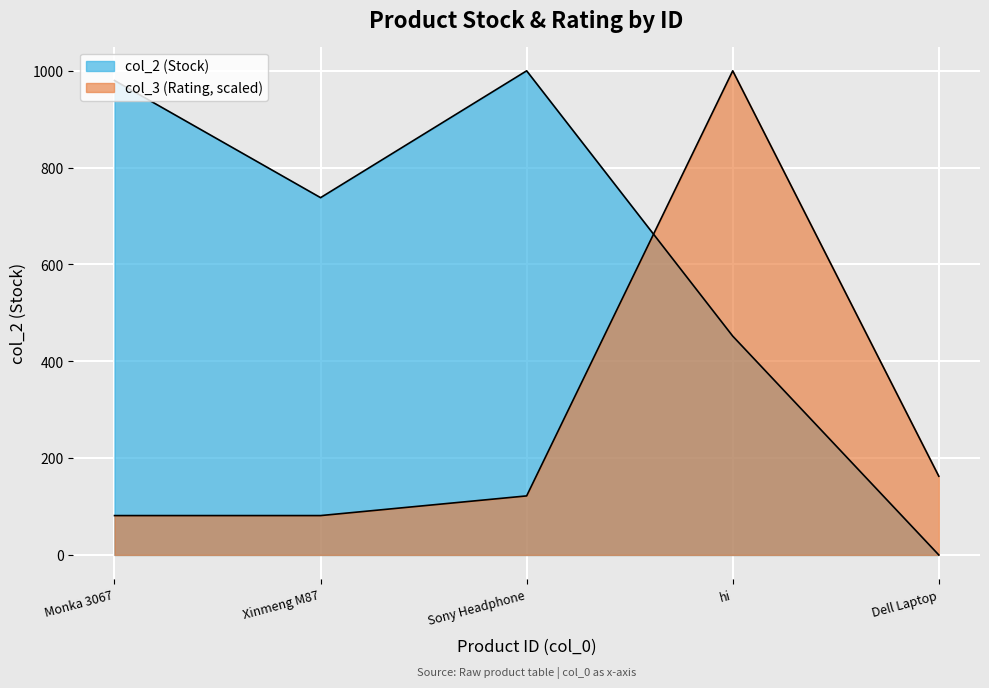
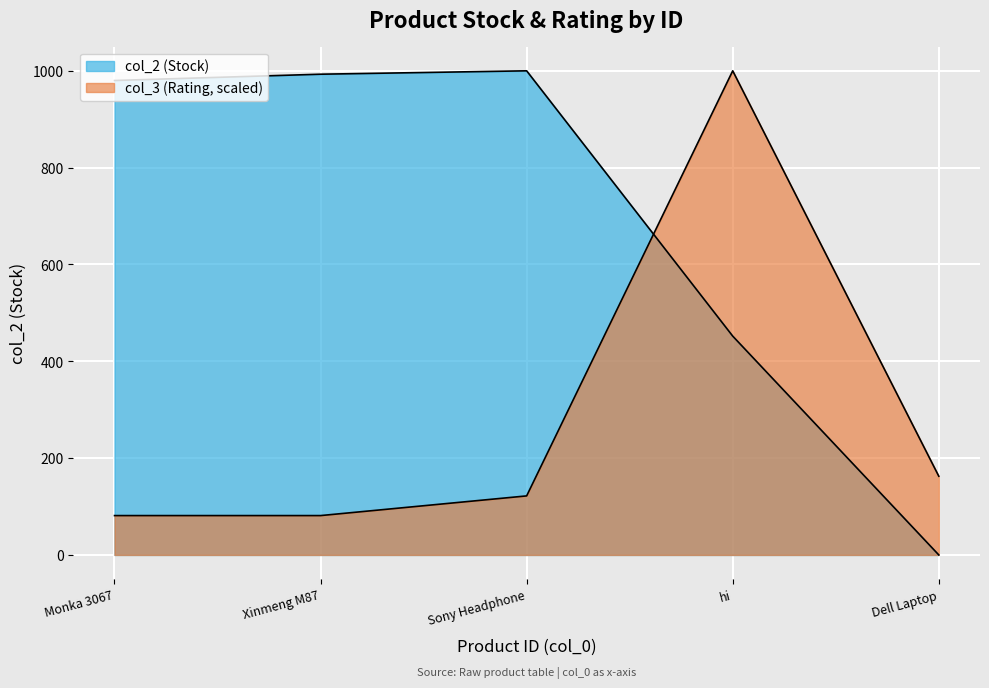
  {
    "col_2 (Stock)": {
-     "Xinmeng M87": 740,
+     "Xinmeng M87": 990,
      "Sony Headphone": 1000,
      "hi": 450,
      "Dell Laptop": 0
    },
    "col_3 (Rating, scaled)": {
      "Monka 3067": 80,
      "Xinmeng M87": 80,
      "Sony Headphone": 120,
      "hi": 1000,
      "Dell Laptop": 160
    }
  }
